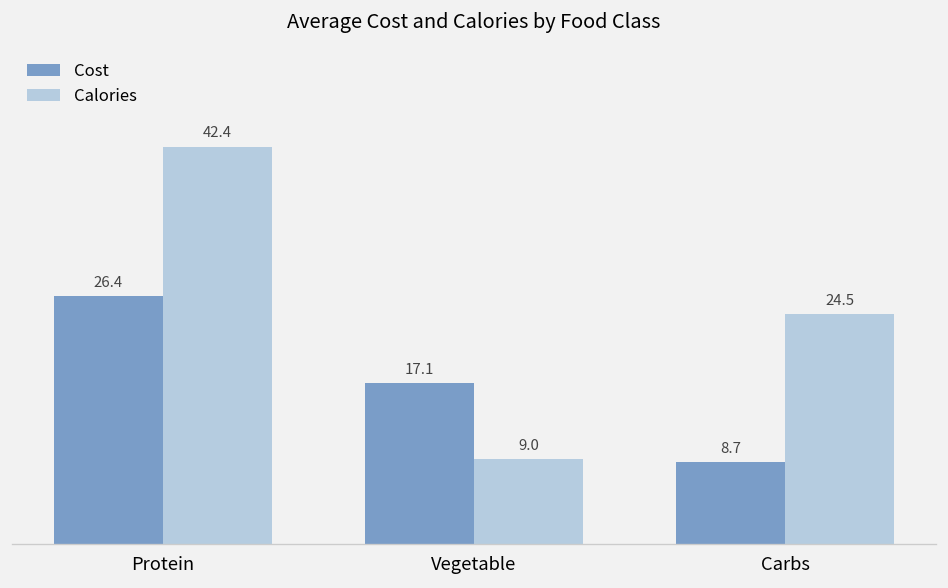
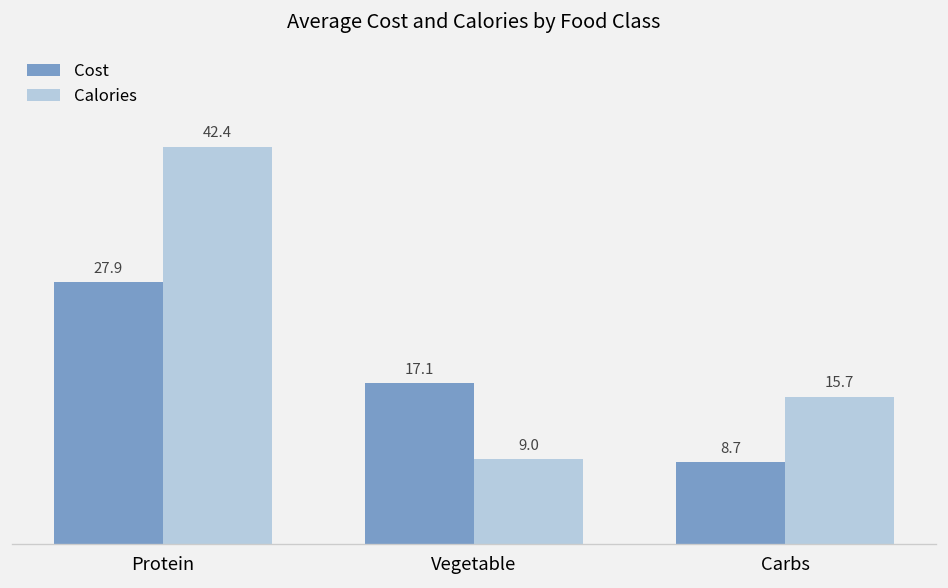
  {
    "Cost": {
-     "Protein": 26.4,
+     "Protein": 27.9,
      "Vegetable": 17.1,
      "Carbs": 8.7
    },
    "Calories": {
      "Protein": 42.4,
      "Vegetable": 9.0,
-     "Carbs": 24.5
+     "Carbs": 15.7
    }
  }
